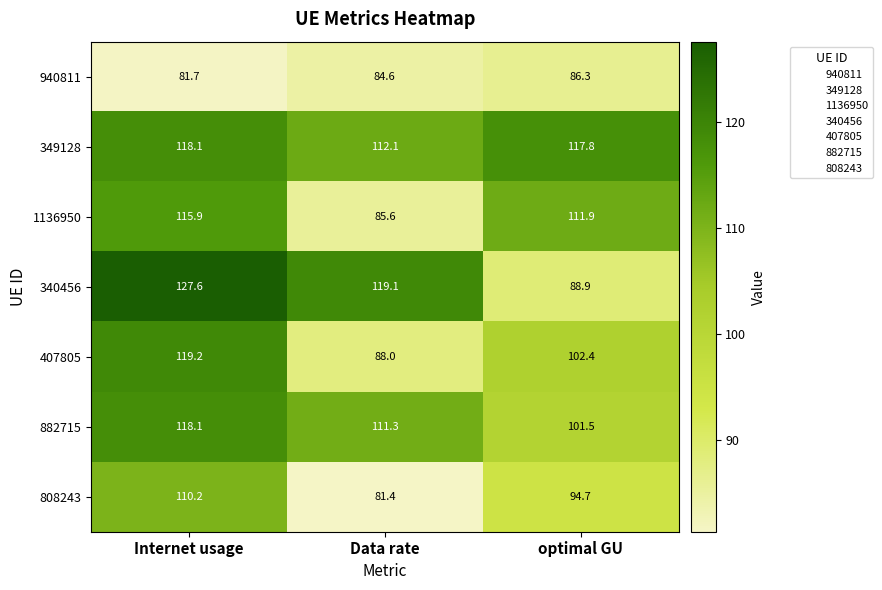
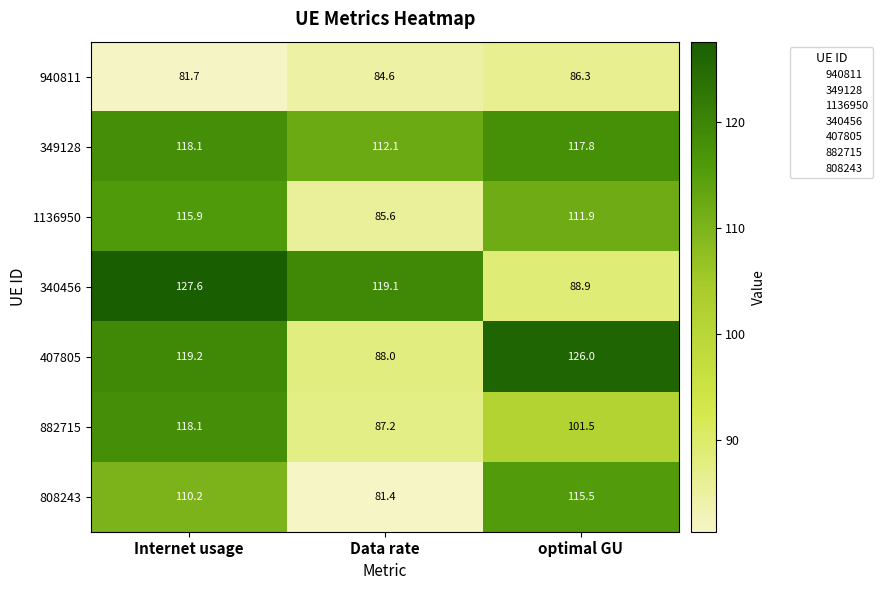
  {
    "940811": {
      "Internet usage": 81.7,
      "Data rate": 84.6,
      "optimal GU": 86.3
    },
    "349128": {
      "Internet usage": 118.1,
      "Data rate": 112.1,
      "optimal GU": 117.8
    },
    "1136950": {
      "Internet usage": 115.9,
      "Data rate": 85.6,
      "optimal GU": 111.9
    },
    "340456": {
      "Internet usage": 127.6,
      "Data rate": 119.1,
      "optimal GU": 88.9
    },
    "407805": {
      "Internet usage": 119.2,
      "Data rate": 88.0,
-     "optimal GU": 102.4
+     "optimal GU": 126.0
    },
    "882715": {
      "Internet usage": 118.1,
-     "Data rate": 111.3,
+     "Data rate": 87.2,
      "optimal GU": 101.5
    },
    "808243": {
      "Internet usage": 110.2,
      "Data rate": 81.4,
-     "optimal GU": 94.7
+     "optimal GU": 115.5
    }
  }
